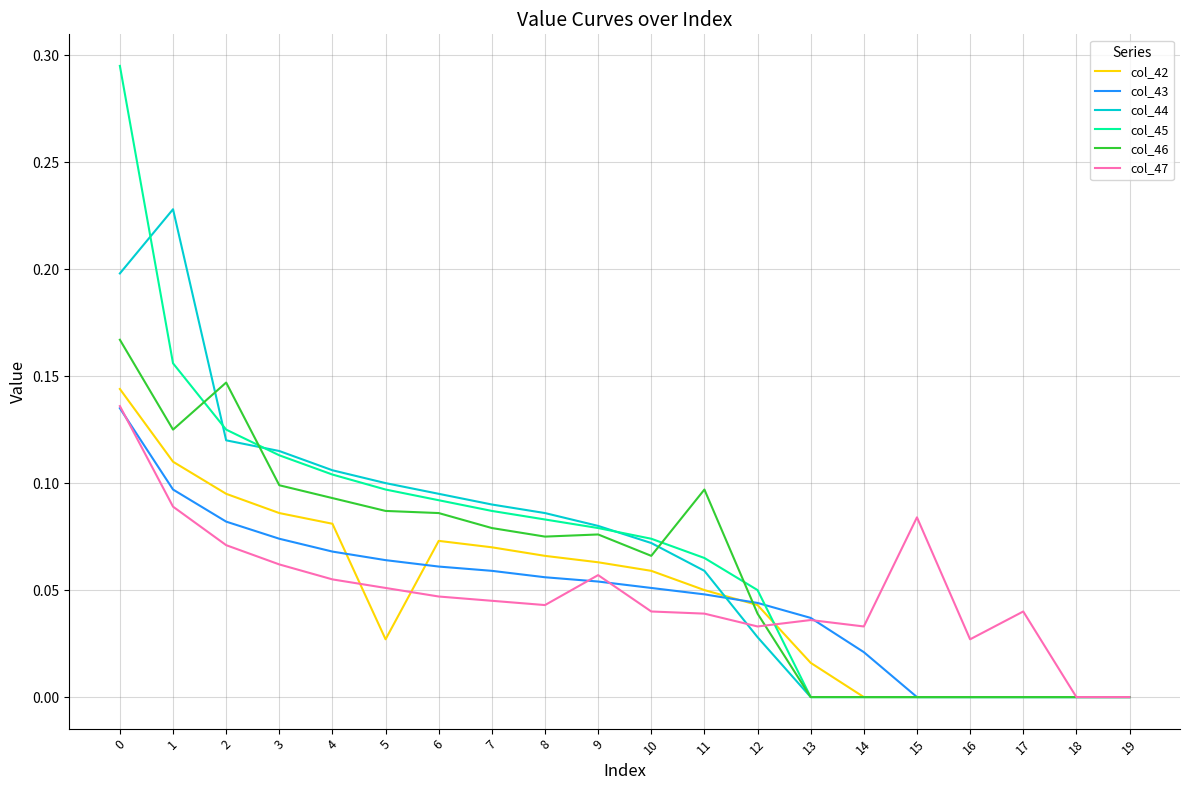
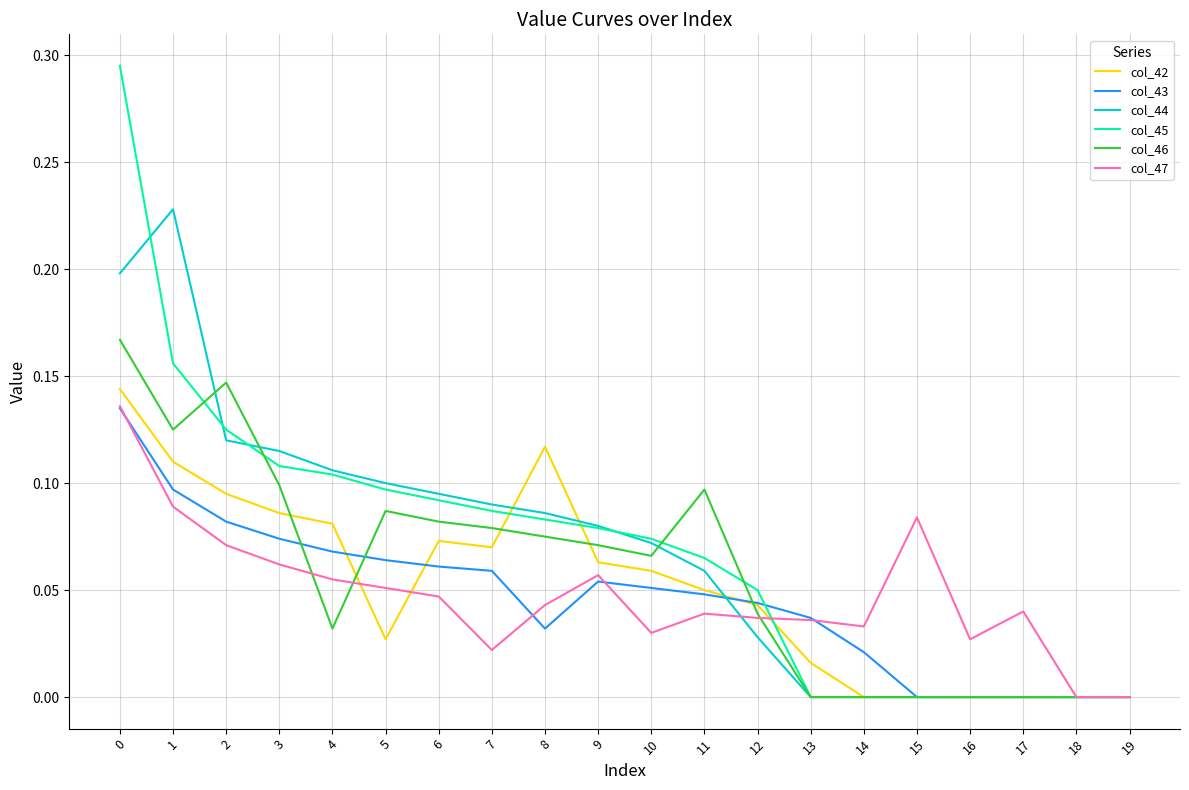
  {
    "col_42": {
      "0": 0.144,
      "1": 0.110,
      "2": 0.095,
      "3": 0.086,
      "4": 0.081,
      "5": 0.027,
      "6": 0.073,
      "7": 0.070,
-     "8": 0.066,
+     "8": 0.117,
      "9": 0.063,
      "10": 0.059,
      "11": 0.050,
      "13": 0.016
    },
    "col_43": {
      "1": 0.097,
      "2": 0.082,
      "3": 0.074,
      "4": 0.068,
      "5": 0.064,
      "6": 0.061,
      "7": 0.059,
-     "8": 0.056,
+     "8": 0.032,
      "9": 0.054,
      "10": 0.051,
      "11": 0.048,
      "14": 0.021
    },
    "col_44": {
      "0": 0.198,
      "1": 0.228,
      "2": 0.120,
      "3": 0.115,
      "4": 0.106,
      "5": 0.100,
      "6": 0.095,
      "7": 0.090,
      "8": 0.086,
      "10": 0.072,
      "11": 0.059,
      "12": 0.028
    },
    "col_45": {
      "0": 0.295,
      "1": 0.156,
      "2": 0.125,
-     "3": 0.113,
+     "3": 0.108,
      "4": 0.104,
      "5": 0.097,
      "6": 0.092,
      "7": 0.087,
      "8": 0.083,
      "10": 0.074,
      "11": 0.065,
      "12": 0.050
    },
    "col_46": {
      "0": 0.167,
      "1": 0.125,
      "2": 0.147,
      "3": 0.099,
-     "4": 0.093,
+     "4": 0.032,
      "5": 0.087,
-     "6": 0.086,
+     "6": 0.082,
      "7": 0.079,
      "8": 0.075,
-     "9": 0.076,
+     "9": 0.071,
      "10": 0.066,
      "11": 0.097,
      "12": 0.039
    },
    "col_47": {
      "1": 0.089,
      "2": 0.071,
      "3": 0.062,
      "4": 0.055,
      "5": 0.051,
      "6": 0.047,
-     "7": 0.045,
+     "7": 0.022,
      "8": 0.043,
      "9": 0.057,
-     "10": 0.04,
+     "10": 0.03,
      "11": 0.039,
-     "12": 0.033,
+     "12": 0.037,
      "14": 0.033,
      "15": 0.084,
      "16": 0.027,
      "17": 0.040
    }
  }
